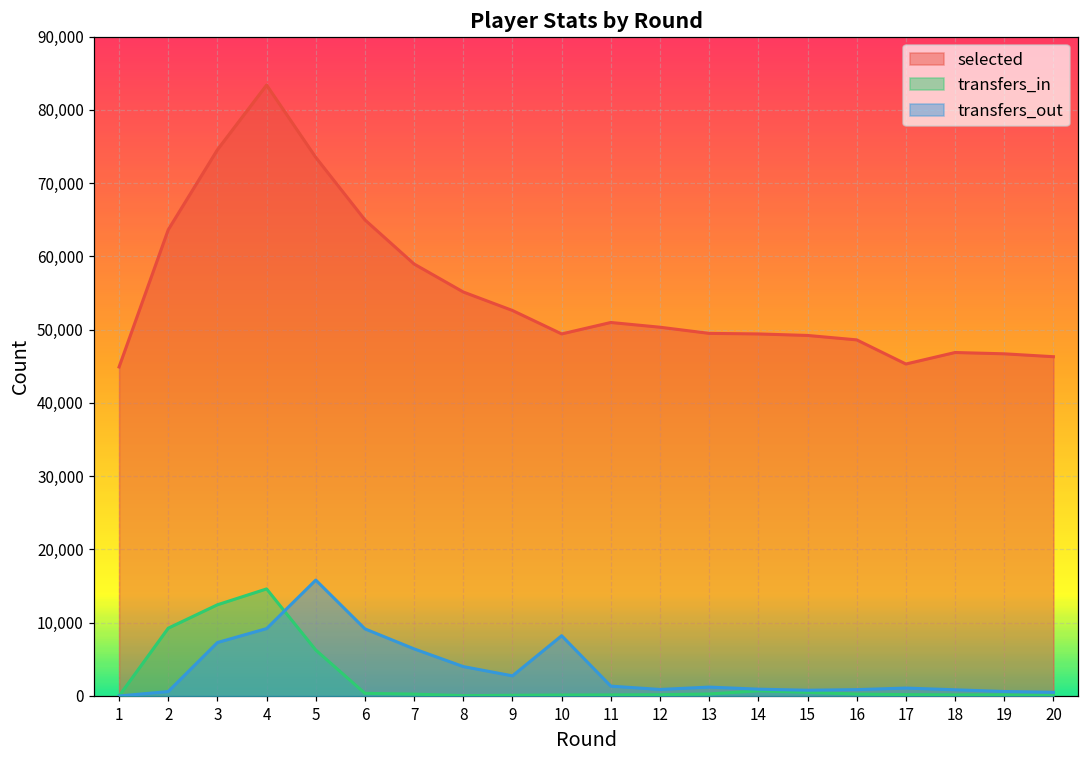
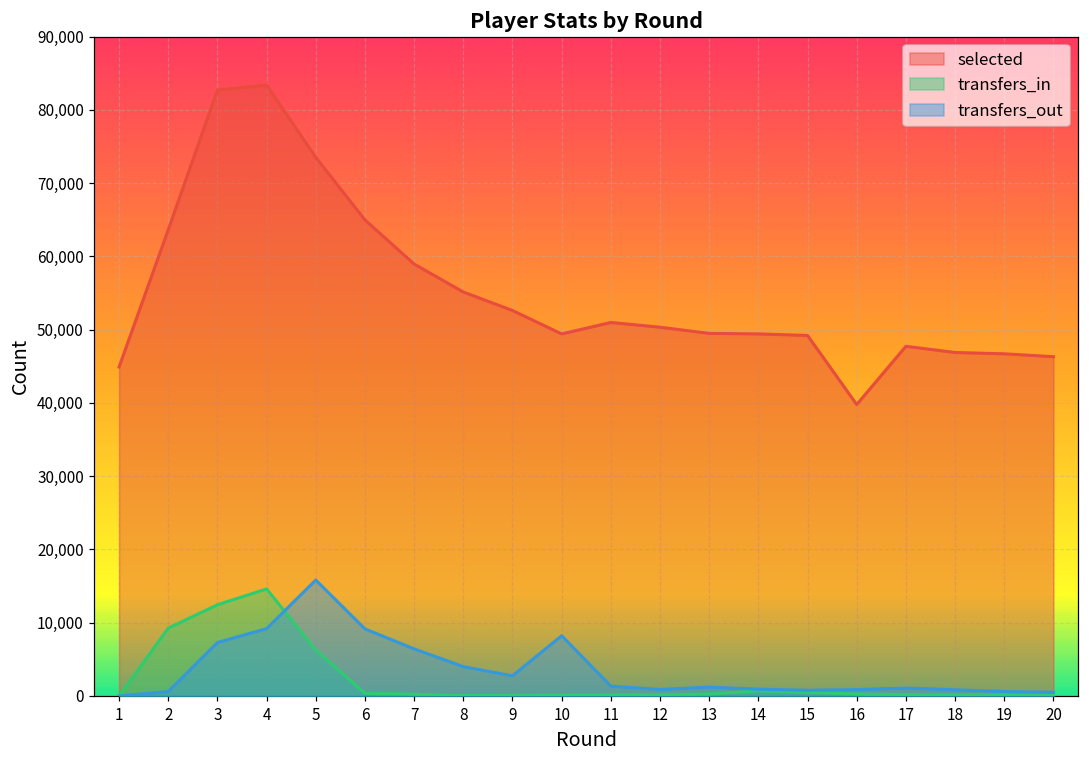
  {
    "selected": {
      "1": "45,000",
      "2": "64,000",
-     "3": "75,000",
+     "3": "83,000",
      "4": "83,000",
      "5": "74,000",
      "6": "65,000",
      "7": "59,000",
      "8": "55,000",
      "9": "53,000",
      "10": "49,000",
      "11": "51,000",
      "12": "50,000",
      "13": "49,000",
      "14": "49,000",
      "15": "49,000",
-     "16": "49,000",
-     "17": "45,000",
+     "16": "40,000",
+     "17": "48,000",
      "18": "47,000",
      "19": "47,000",
      "20": "46,000"
    },
    "transfers_in": {
      "2": "9,000",
      "3": "12,000",
      "4": "15,000",
      "5": "6,000",
      "6": "0",
      "7": "0",
      "8": "0",
      "9": "0",
      "10": "0",
      "11": "0",
      "12": "0",
      "13": "0",
      "16": "0",
      "17": "0",
      "18": "0",
      "19": "0",
      "20": "0"
    },
    "transfers_out": {
      "2": "1,000",
      "3": "7,000",
      "4": "9,000",
      "5": "16,000",
      "6": "9,000",
      "7": "6,000",
      "8": "4,000",
      "9": "3,000",
      "10": "8,000",
      "11": "1,000",
      "12": "1,000",
      "13": "1,000",
      "16": "1,000",
      "17": "1,000",
      "18": "1,000",
      "19": "1,000",
      "20": "1,000"
    }
  }
